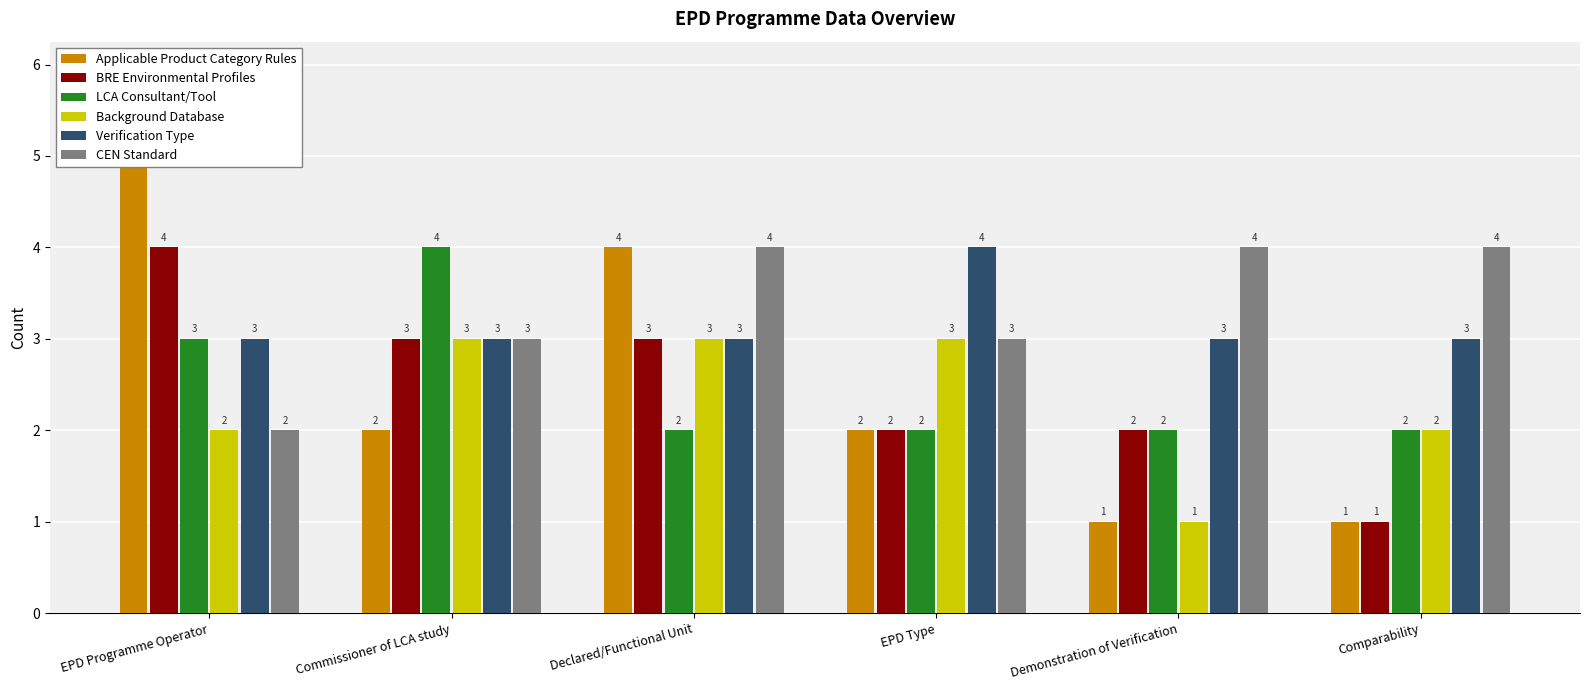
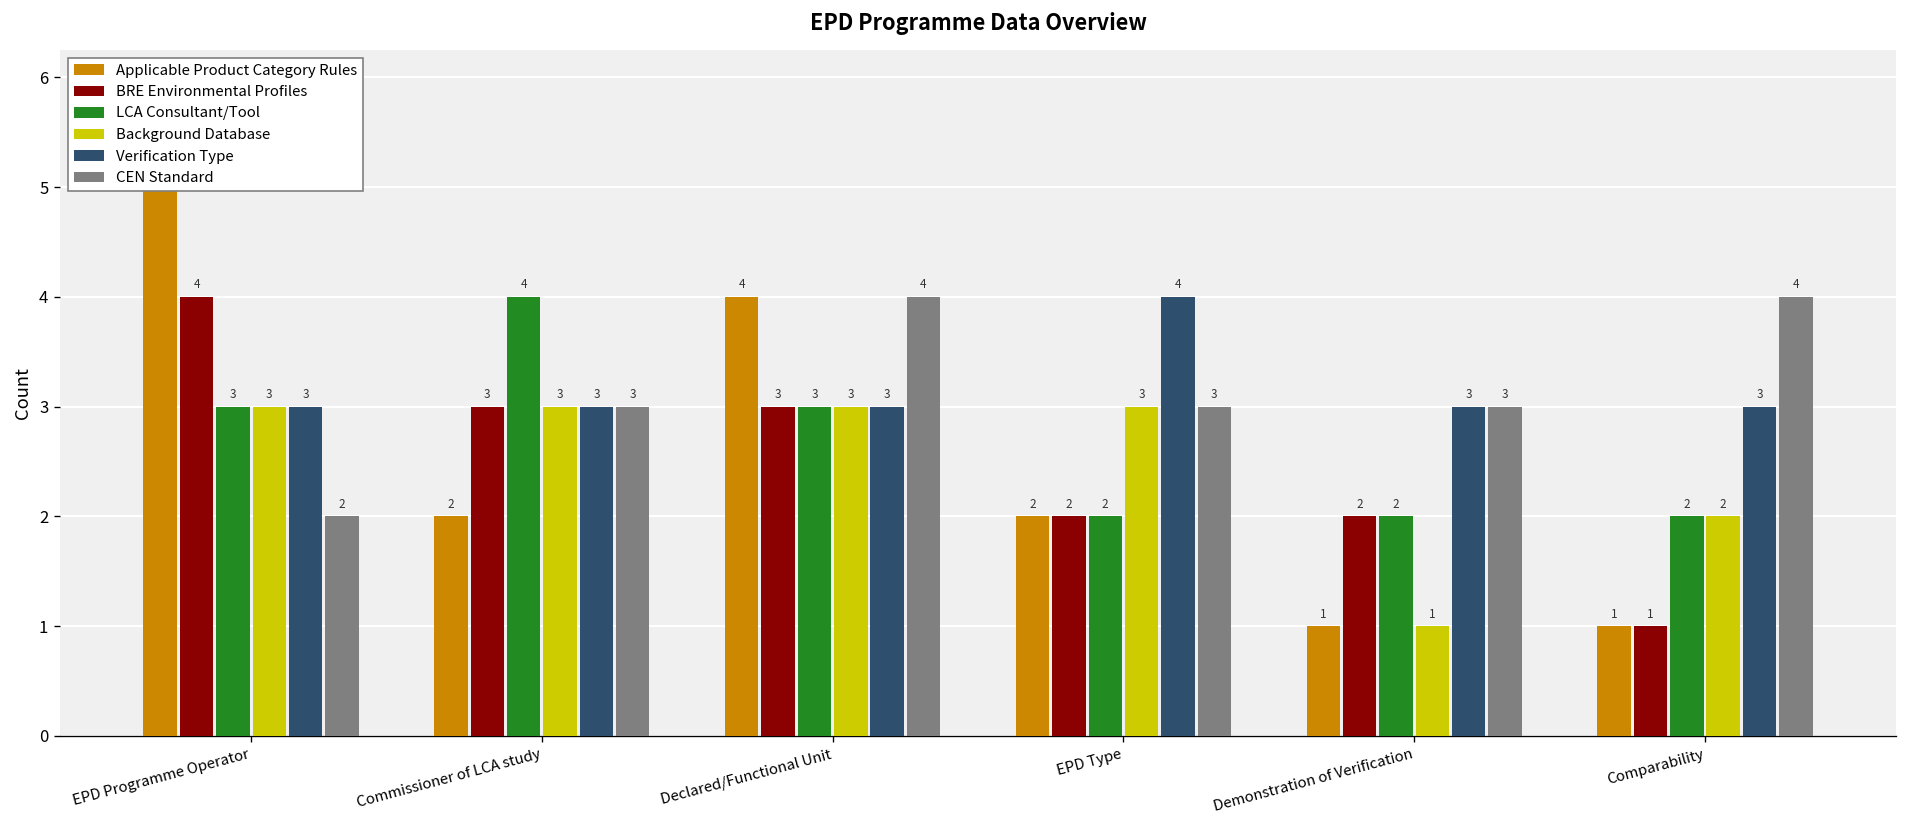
  {
    "Applicable Product Category Rules": {
      "Commissioner of LCA study": 2,
      "Declared/Functional Unit": 4,
      "EPD Type": 2,
      "Demonstration of Verification": 1,
      "Comparability": 1
    },
    "BRE Environmental Profiles": {
      "EPD Programme Operator": 4,
      "Commissioner of LCA study": 3,
      "Declared/Functional Unit": 3,
      "EPD Type": 2,
      "Demonstration of Verification": 2,
      "Comparability": 1
    },
    "LCA Consultant/Tool": {
      "EPD Programme Operator": 3,
      "Commissioner of LCA study": 4,
-     "Declared/Functional Unit": 2,
+     "Declared/Functional Unit": 3,
      "EPD Type": 2,
      "Demonstration of Verification": 2,
      "Comparability": 2
    },
    "Background Database": {
-     "EPD Programme Operator": 2,
+     "EPD Programme Operator": 3,
      "Commissioner of LCA study": 3,
      "Declared/Functional Unit": 3,
      "EPD Type": 3,
      "Demonstration of Verification": 1,
      "Comparability": 2
    },
    "Verification Type": {
      "EPD Programme Operator": 3,
      "Commissioner of LCA study": 3,
      "Declared/Functional Unit": 3,
      "EPD Type": 4,
      "Demonstration of Verification": 3,
      "Comparability": 3
    },
    "CEN Standard": {
      "EPD Programme Operator": 2,
      "Commissioner of LCA study": 3,
      "Declared/Functional Unit": 4,
      "EPD Type": 3,
-     "Demonstration of Verification": 4,
+     "Demonstration of Verification": 3,
      "Comparability": 4
    }
  }
